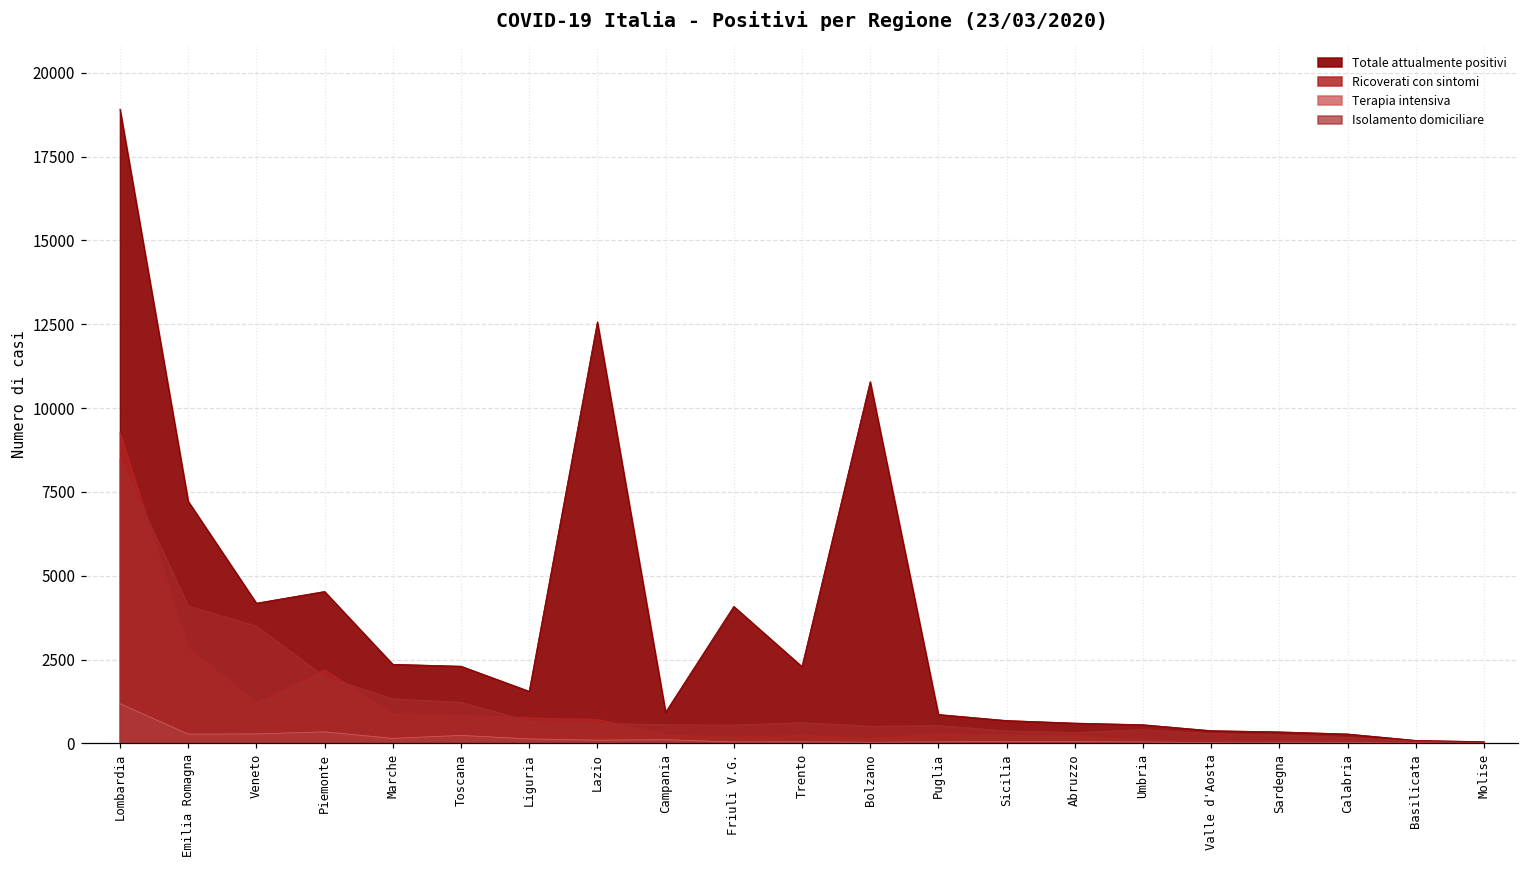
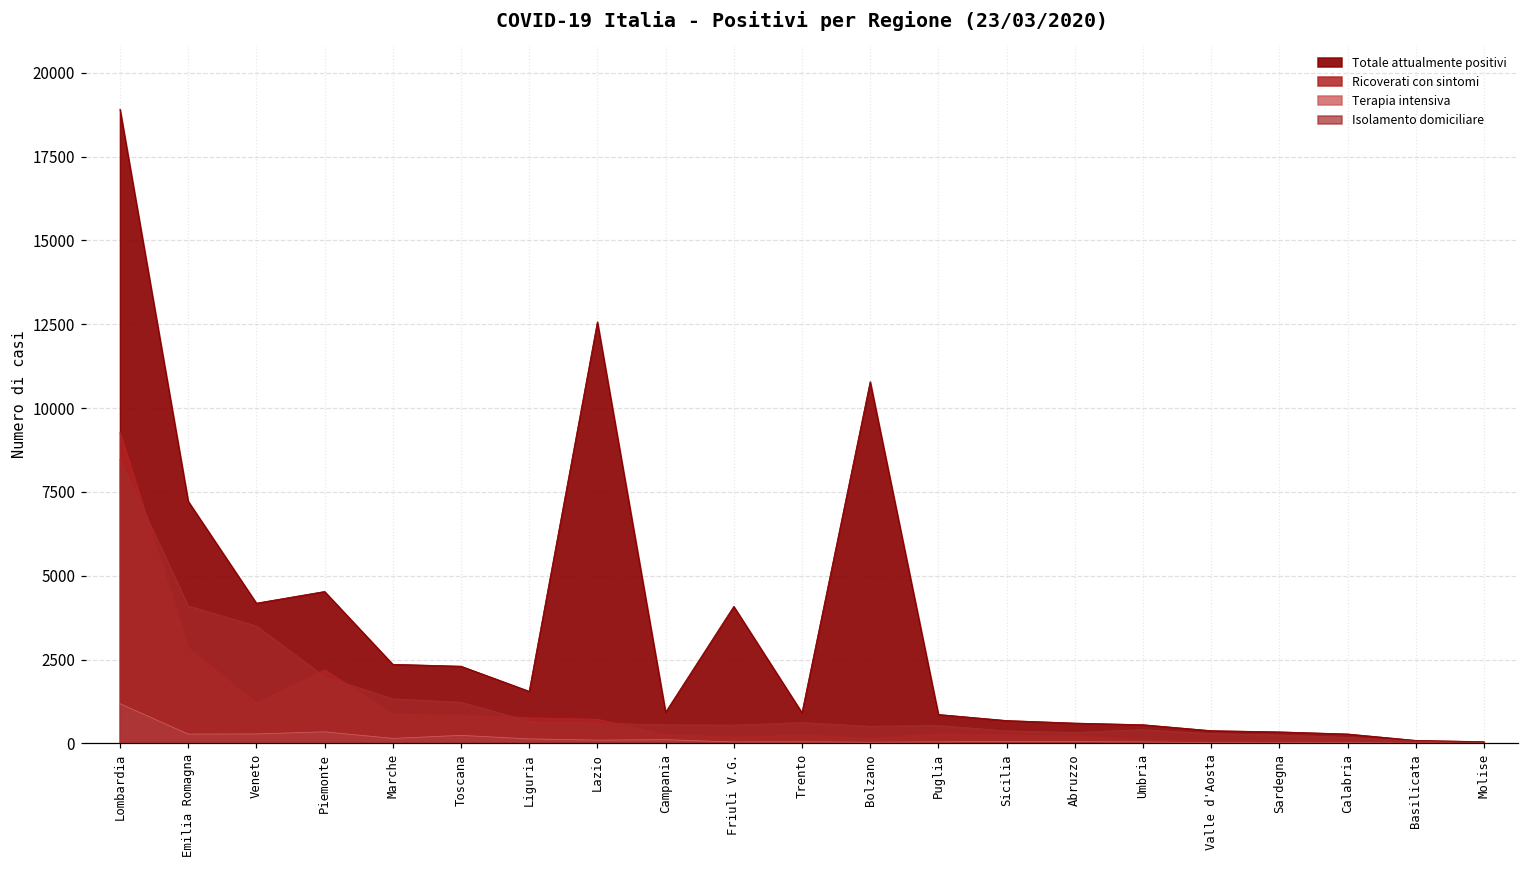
  {
    "Totale attualmente positivi": {
      "Lombardia": 18900,
      "Emilia Romagna": 7200,
      "Veneto": 4200,
      "Piemonte": 4500,
      "Marche": 2400,
      "Toscana": 2300,
      "Liguria": 1600,
      "Lazio": 12600,
      "Campania": 900,
      "Friuli V.G.": 4100,
-     "Trento": 2300,
+     "Trento": 900,
      "Bolzano": 10800,
      "Puglia": 900,
      "Sicilia": 700,
      "Abruzzo": 600,
      "Umbria": 600,
      "Valle d'Aosta": 400,
      "Sardegna": 300,
      "Calabria": 300
    }
  }
